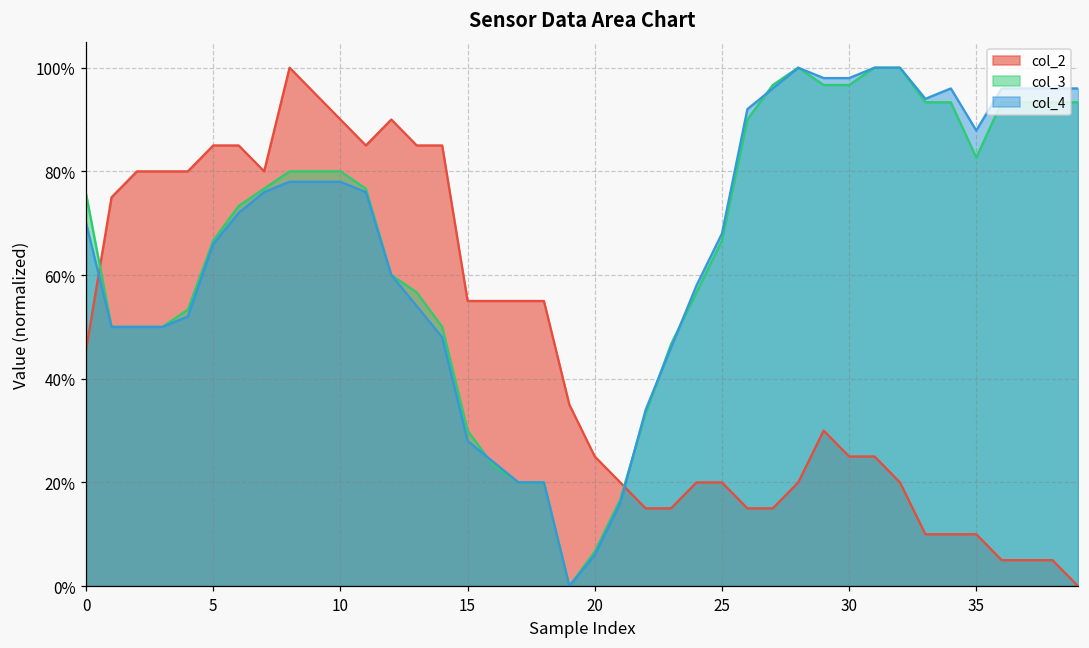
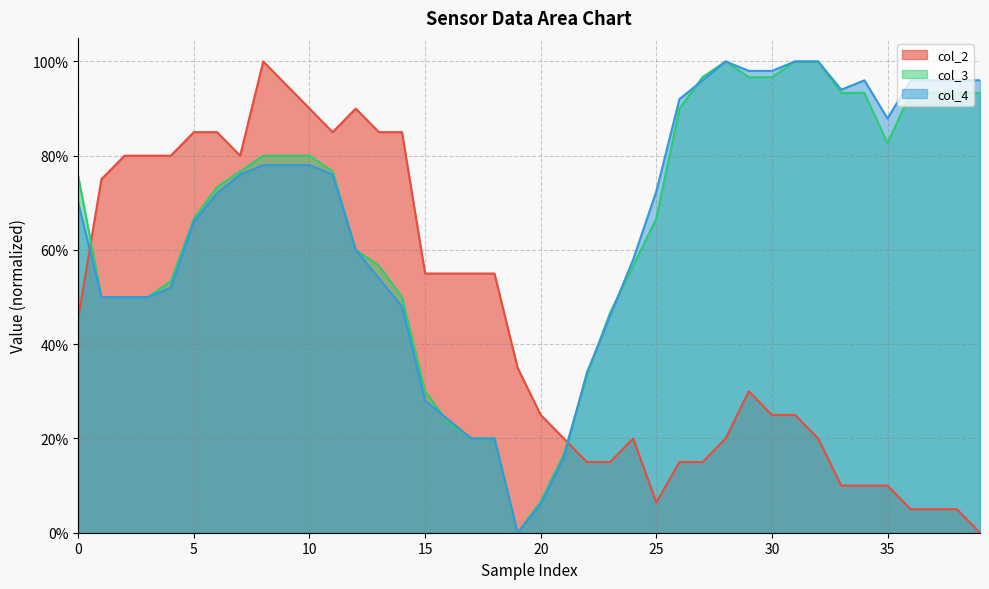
  {
    "col_2": {
      "0": "46%",
      "5": "85%",
      "10": "90%",
      "15": "55%",
      "20": "25%",
-     "25": "20%",
+     "25": "6%",
      "30": "25%",
      "35": "10%"
    },
    "col_3": {
      "0": "76%",
      "5": "67%",
      "10": "80%",
      "15": "30%",
      "20": "7%",
      "25": "67%",
      "30": "97%",
      "35": "83%"
    },
    "col_4": {
      "0": "70%",
      "5": "66%",
      "10": "78%",
      "15": "28%",
      "20": "6%",
-     "25": "68%",
+     "25": "72%",
      "30": "98%",
      "35": "88%"
    }
  }
